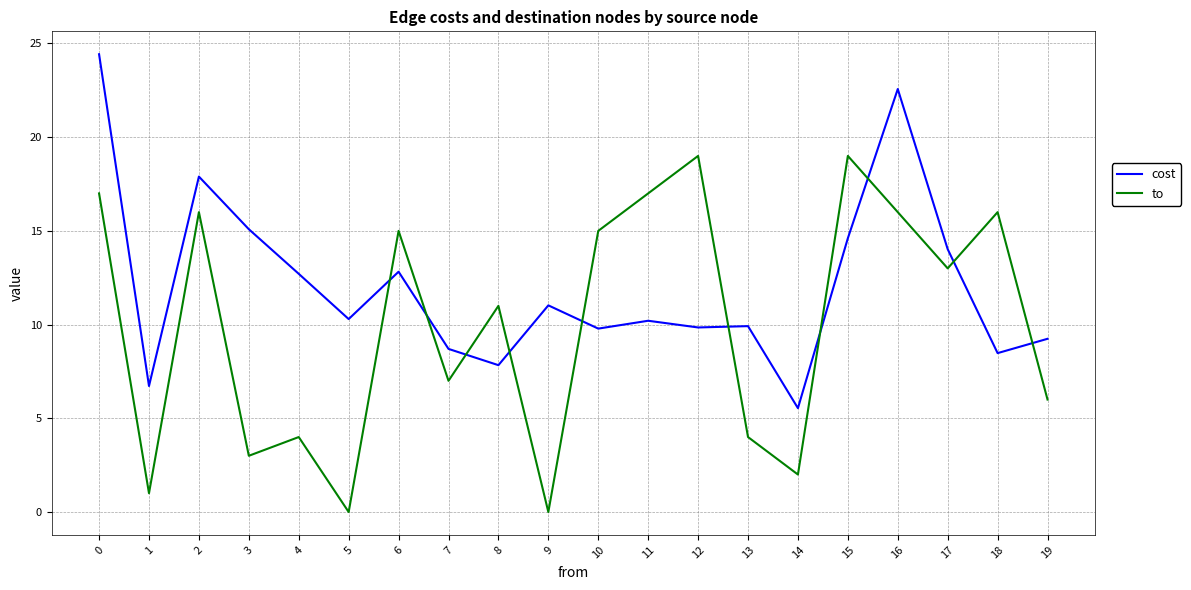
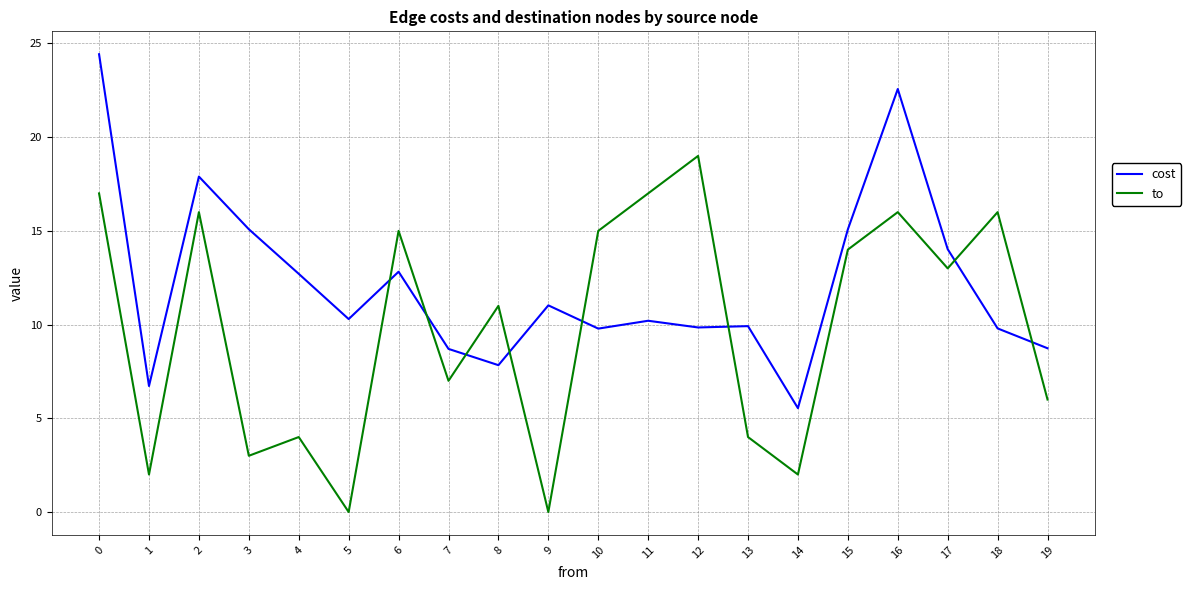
  {
    "cost": {
      "0": 24.4,
      "1": 6.7,
      "2": 17.9,
      "3": 15.1,
      "4": 12.7,
      "5": 10.3,
      "6": 12.8,
      "7": 8.7,
      "8": 7.8,
      "9": 11.0,
      "10": 9.8,
      "11": 10.2,
      "12": 9.8,
      "13": 9.9,
      "14": 5.5,
-     "15": 14.6,
+     "15": 15.1,
      "16": 22.6,
      "17": 14.0,
-     "18": 8.5,
-     "19": 9.2
+     "18": 9.8,
+     "19": 8.7
    },
    "to": {
      "0": 17,
-     "1": 1,
+     "1": 2,
      "2": 16,
      "3": 3,
      "4": 4,
      "5": 0,
      "6": 15,
      "7": 7,
      "8": 11,
      "9": 0,
      "10": 15,
      "11": 17,
      "12": 19,
      "13": 4,
      "14": 2,
-     "15": 19,
+     "15": 14,
      "16": 16,
      "17": 13,
      "18": 16,
      "19": 6
    }
  }
